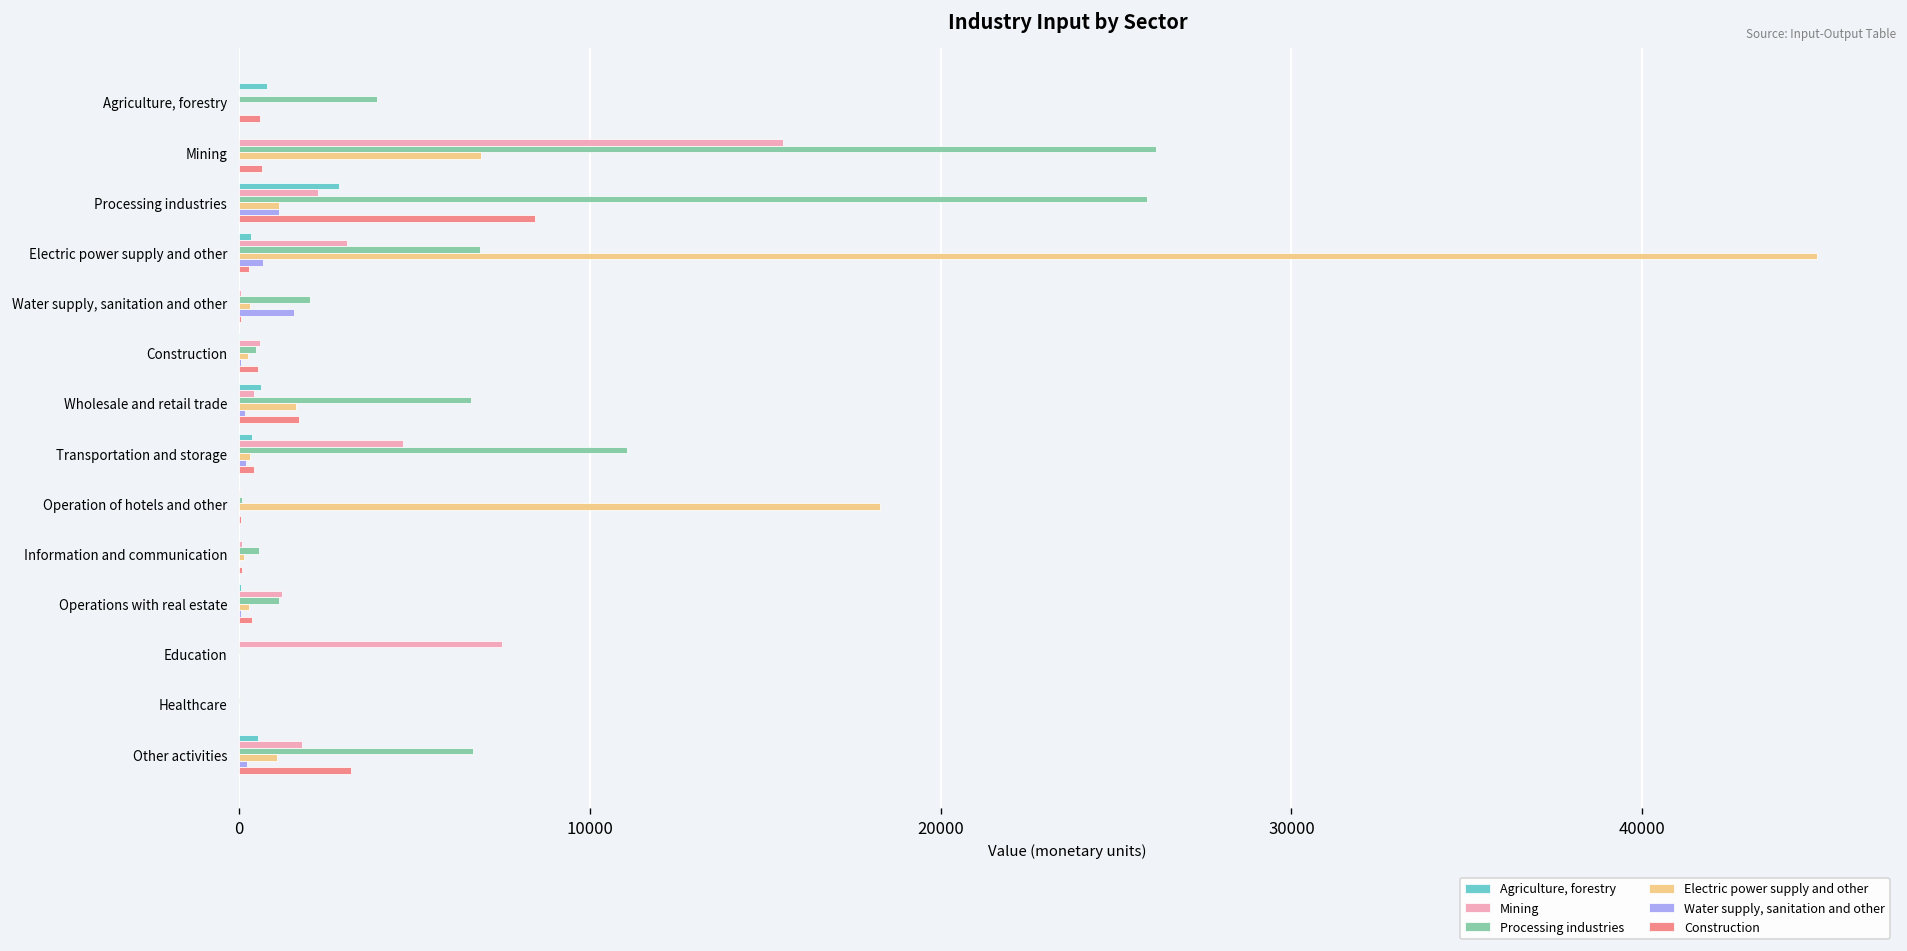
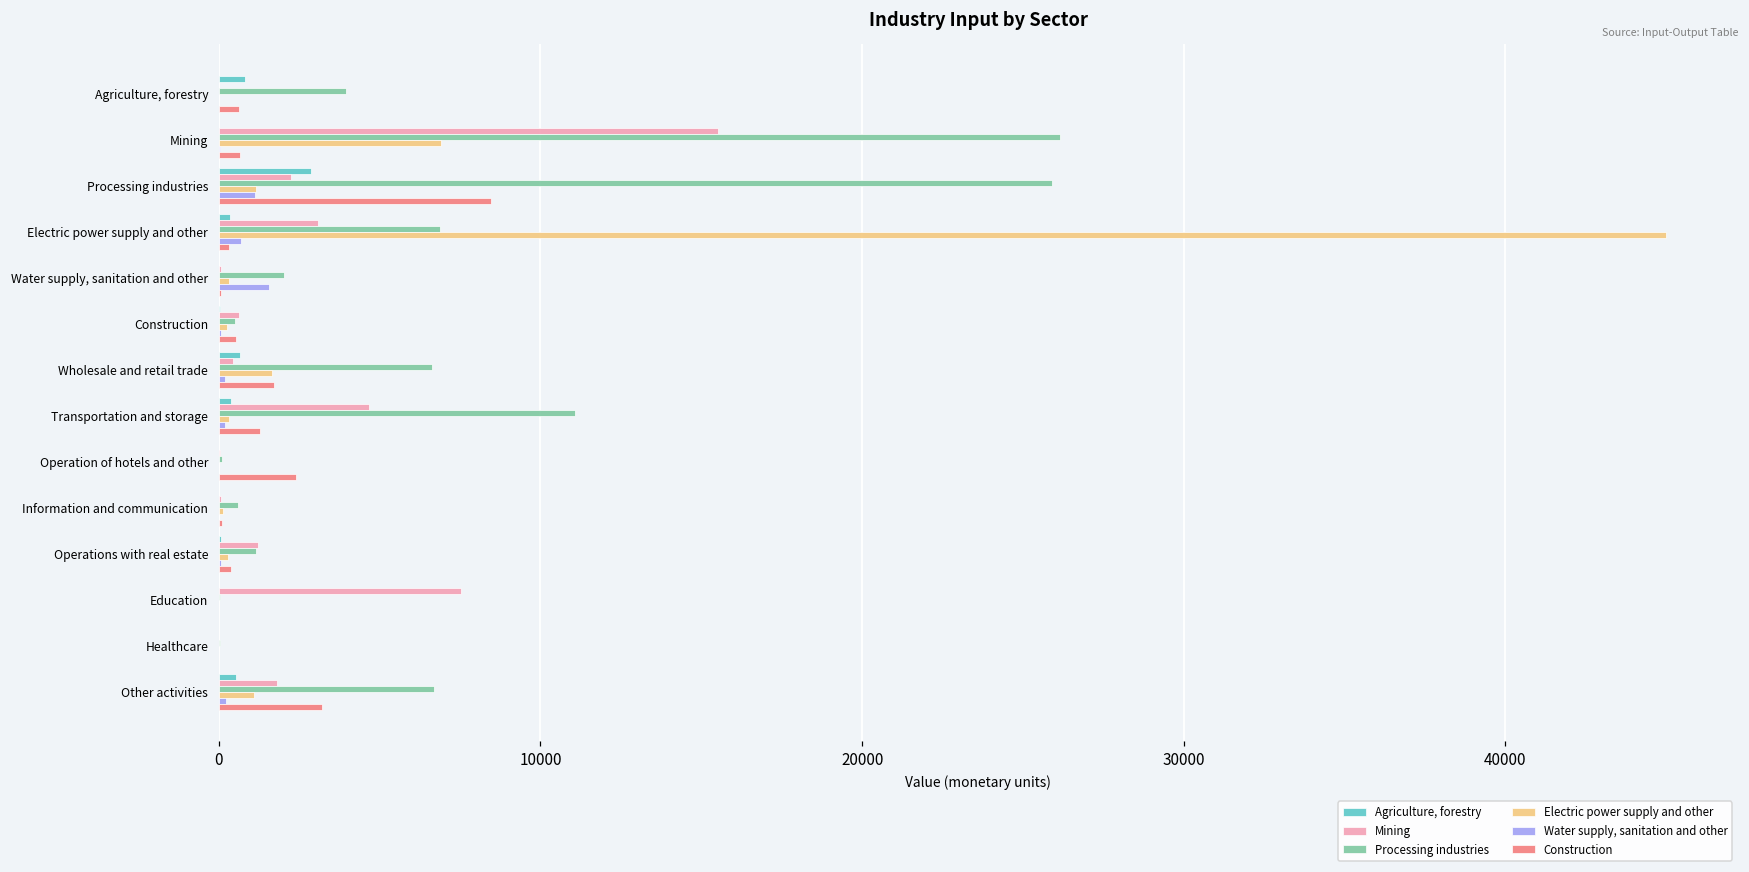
  {
    "Mining": {
      "Mining": 15500,
      "Processing industries": 2300,
      "Electric power supply and other": 3100,
      "Construction": 600,
      "Wholesale and retail trade": 400,
      "Transportation and storage": 4700,
      "Operations with real estate": 1200,
      "Education": 7500,
      "Other activities": 1800
    },
    "Electric power supply and other": {
      "Mining": 6900,
      "Processing industries": 1200,
      "Electric power supply and other": 45000,
      "Water supply, sanitation and other": 300,
      "Construction": 300,
      "Wholesale and retail trade": 1600,
      "Transportation and storage": 300,
-     "Operation of hotels and other": 18300,
+     "Operation of hotels and other": 0,
      "Information and communication": 100,
      "Operations with real estate": 300,
      "Other activities": 1100
    },
    "Water supply, sanitation and other": {
      "Processing industries": 1100,
      "Electric power supply and other": 700,
      "Water supply, sanitation and other": 1600,
      "Wholesale and retail trade": 200,
      "Transportation and storage": 200,
      "Other activities": 200
    },
    "Construction": {
      "Agriculture, forestry": 600,
      "Mining": 700,
      "Processing industries": 8500,
      "Electric power supply and other": 300,
      "Construction": 500,
      "Wholesale and retail trade": 1700,
-     "Transportation and storage": 400,
-     "Operation of hotels and other": 100,
+     "Transportation and storage": 1300,
+     "Operation of hotels and other": 2400,
      "Information and communication": 100,
      "Operations with real estate": 400,
      "Other activities": 3200
    }
  }
